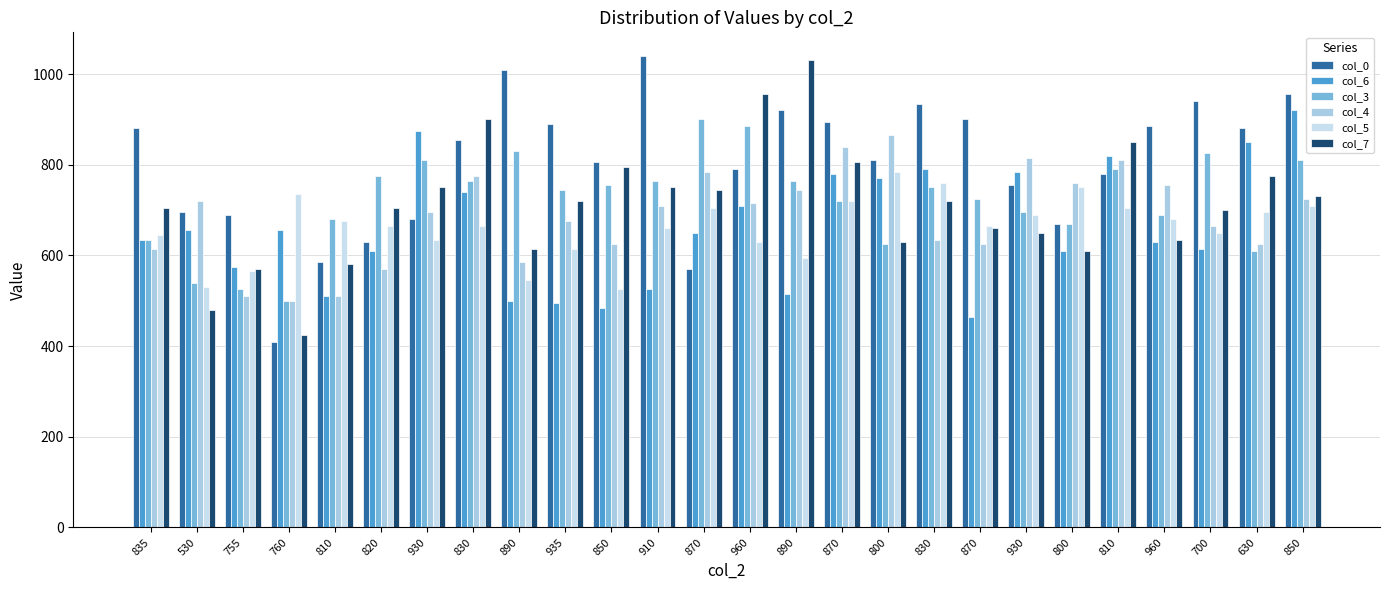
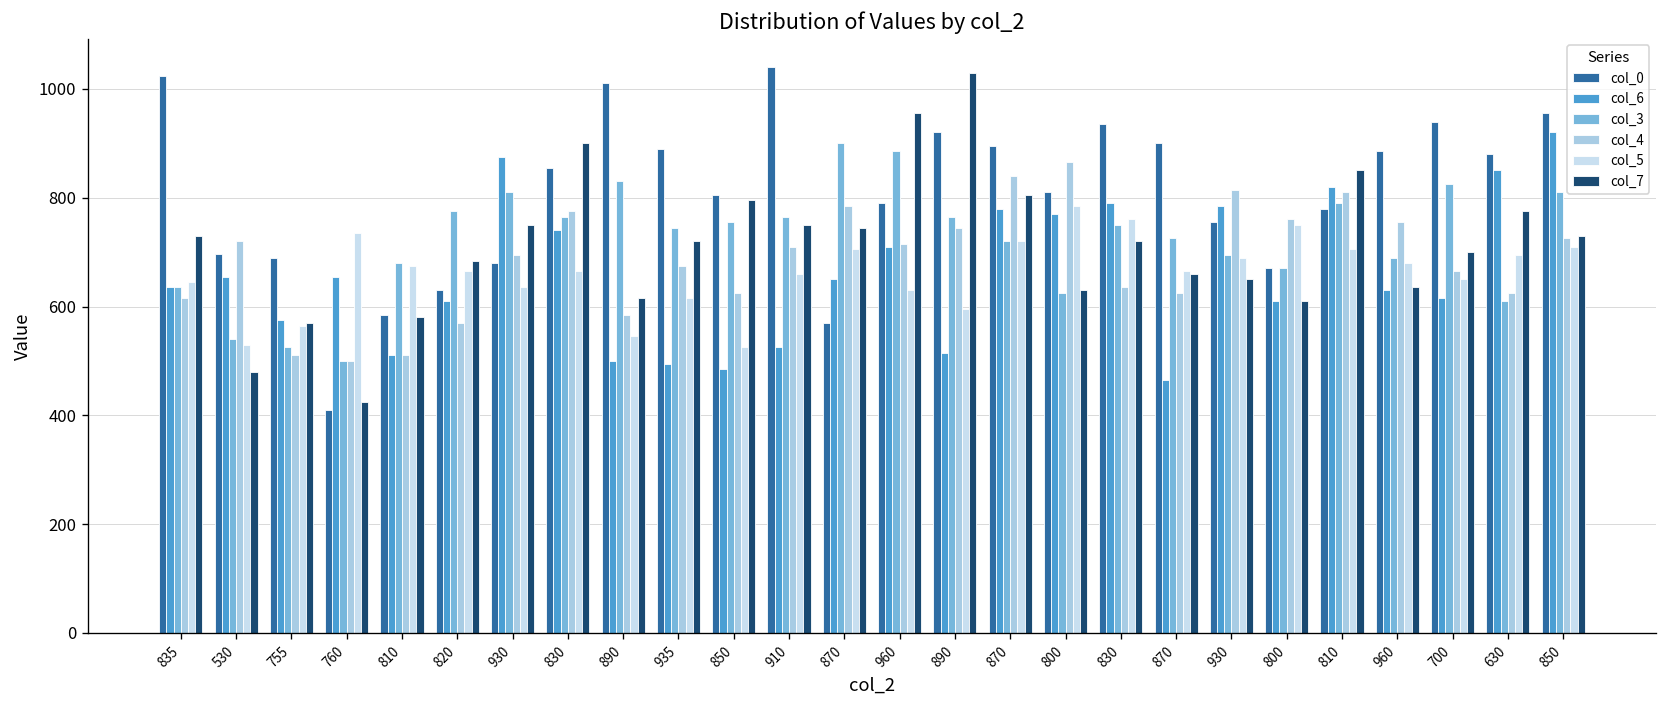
  {
    "col_0": {
-     "835": 880,
+     "835": 1020,
      "530": 700,
      "755": 690,
      "760": 410,
      "820": 630,
      "935": 890,
      "910": 1040,
      "700": 940,
      "630": 880
    },
    "col_7": {
-     "835": 710,
+     "835": 730,
      "530": 480,
      "755": 570,
      "760": 430,
-     "820": 710,
+     "820": 680,
      "935": 720,
      "910": 750,
      "700": 700,
      "630": 780
    }
  }
